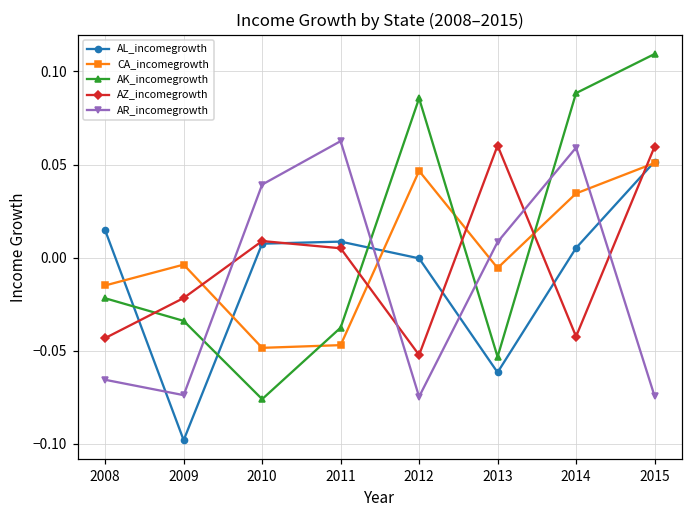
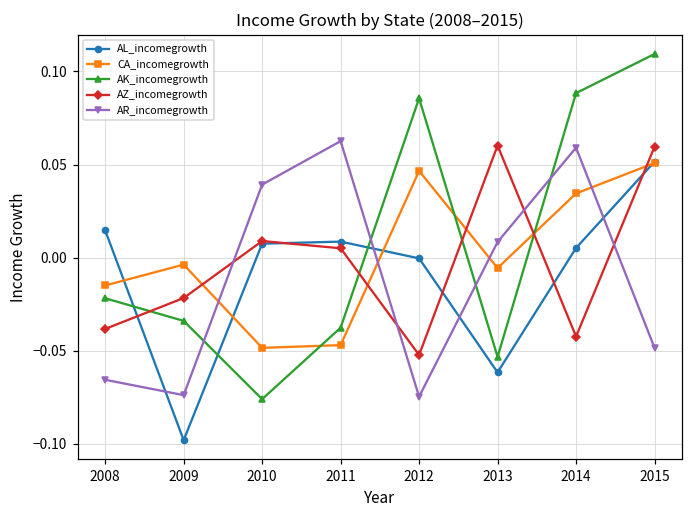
  {
    "AL_incomegrowth": {
      "2008": 0.015,
      "2009": -0.098,
      "2011": 0.009,
      "2012": 0.000,
      "2013": -0.062,
      "2014": 0.005
    },
    "CA_incomegrowth": {
      "2008": -0.015,
      "2009": -0.004,
      "2010": -0.048,
      "2011": -0.047,
      "2012": 0.047,
      "2013": -0.006,
      "2014": 0.035
    },
    "AK_incomegrowth": {
      "2008": -0.022,
      "2009": -0.034,
      "2010": -0.076,
      "2011": -0.038,
      "2012": 0.086,
      "2013": -0.053,
      "2014": 0.088,
      "2015": 0.109
    },
    "AZ_incomegrowth": {
-     "2008": -0.043,
+     "2008": -0.038,
      "2009": -0.022,
      "2011": 0.005,
      "2012": -0.052,
      "2013": 0.060,
      "2014": -0.042,
      "2015": 0.060
    },
    "AR_incomegrowth": {
      "2008": -0.066,
      "2009": -0.074,
      "2010": 0.039,
      "2011": 0.063,
      "2012": -0.075,
      "2013": 0.008,
      "2014": 0.059,
-     "2015": -0.074
+     "2015": -0.048
    }
  }
